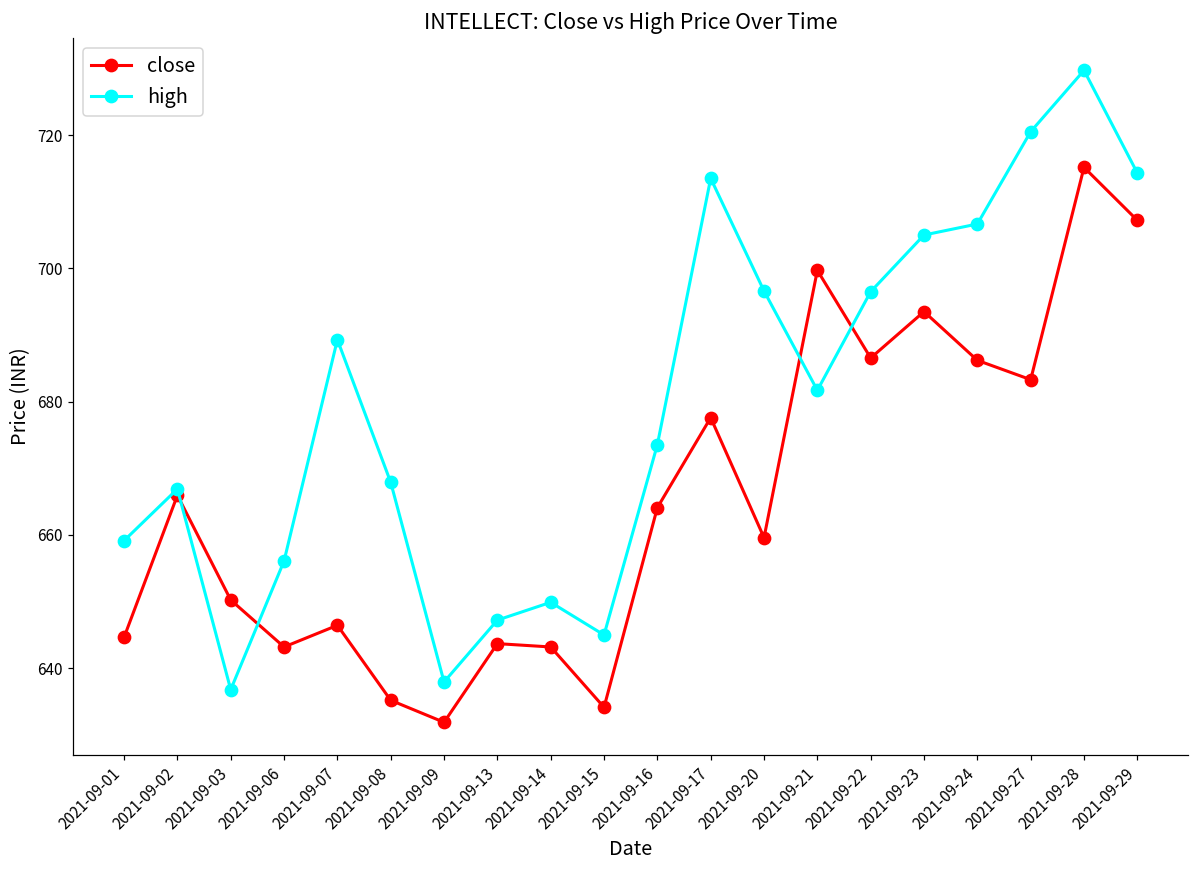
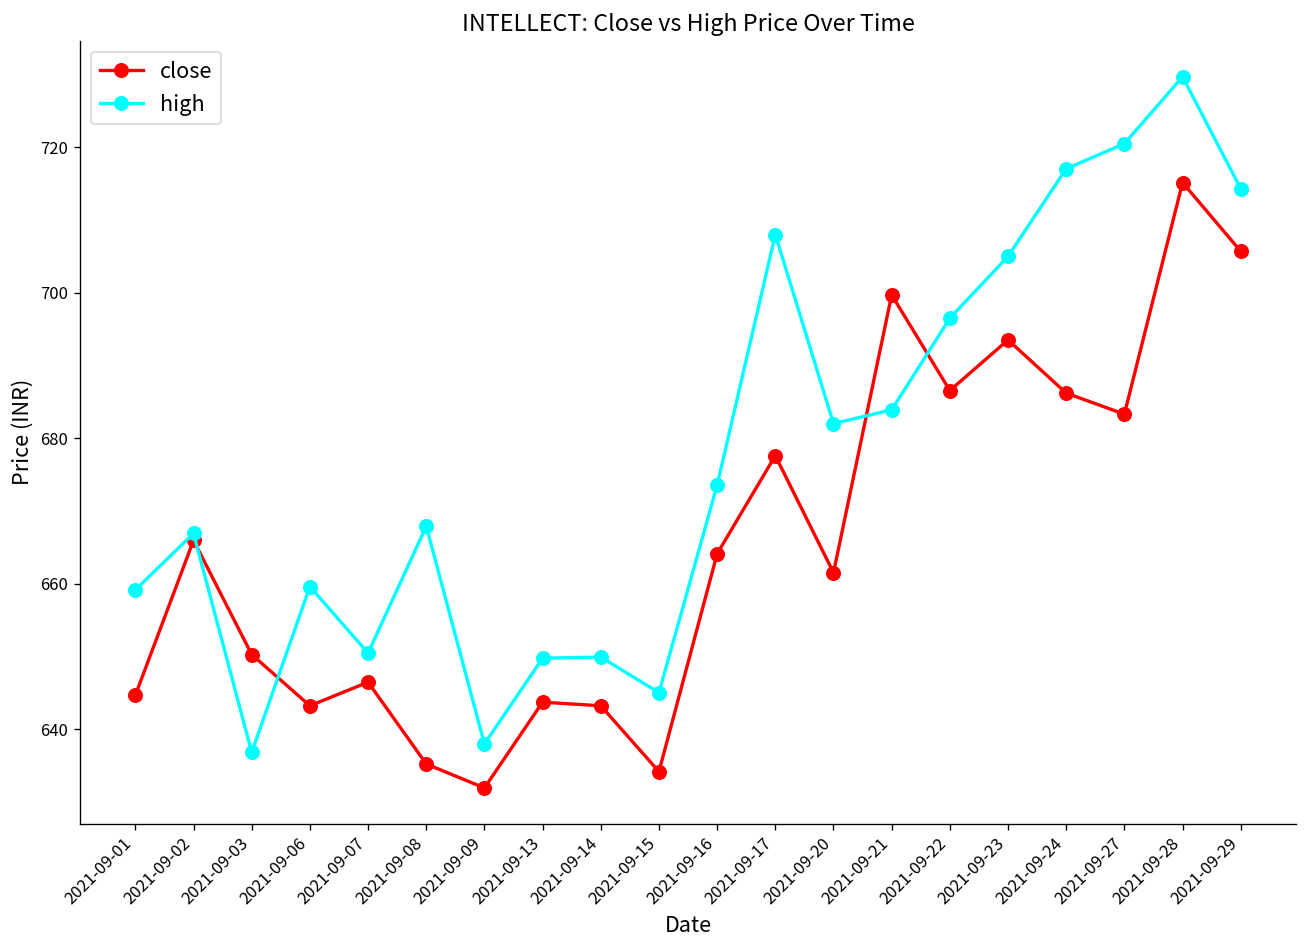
  {
    "close": {
      "2021-09-01": 645,
      "2021-09-02": 666,
      "2021-09-03": 650,
      "2021-09-06": 643,
      "2021-09-07": 646,
      "2021-09-08": 635,
      "2021-09-09": 632,
      "2021-09-13": 644,
      "2021-09-14": 643,
      "2021-09-15": 634,
      "2021-09-16": 664,
      "2021-09-17": 678,
-     "2021-09-20": 660,
+     "2021-09-20": 662,
      "2021-09-21": 700,
      "2021-09-22": 687,
      "2021-09-23": 694,
      "2021-09-24": 686,
      "2021-09-27": 683,
      "2021-09-28": 715,
-     "2021-09-29": 707
+     "2021-09-29": 706
    },
    "high": {
      "2021-09-01": 659,
      "2021-09-02": 667,
      "2021-09-03": 637,
-     "2021-09-06": 656,
-     "2021-09-07": 689,
+     "2021-09-06": 660,
+     "2021-09-07": 650,
      "2021-09-08": 668,
      "2021-09-09": 638,
-     "2021-09-13": 647,
+     "2021-09-13": 650,
      "2021-09-14": 650,
      "2021-09-15": 645,
      "2021-09-16": 674,
-     "2021-09-17": 714,
-     "2021-09-20": 697,
-     "2021-09-21": 682,
+     "2021-09-17": 708,
+     "2021-09-20": 682,
+     "2021-09-21": 684,
      "2021-09-22": 697,
      "2021-09-23": 705,
-     "2021-09-24": 707,
+     "2021-09-24": 717,
      "2021-09-27": 721,
      "2021-09-28": 730,
      "2021-09-29": 714
    }
  }
